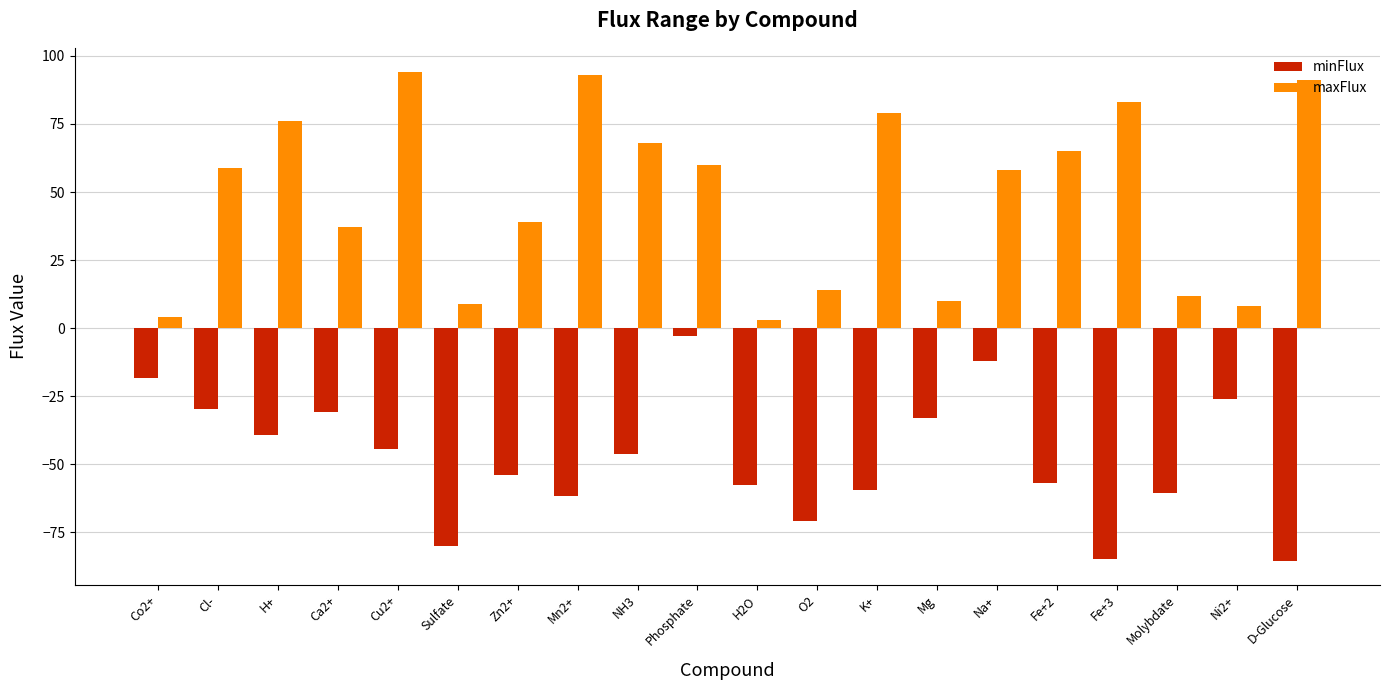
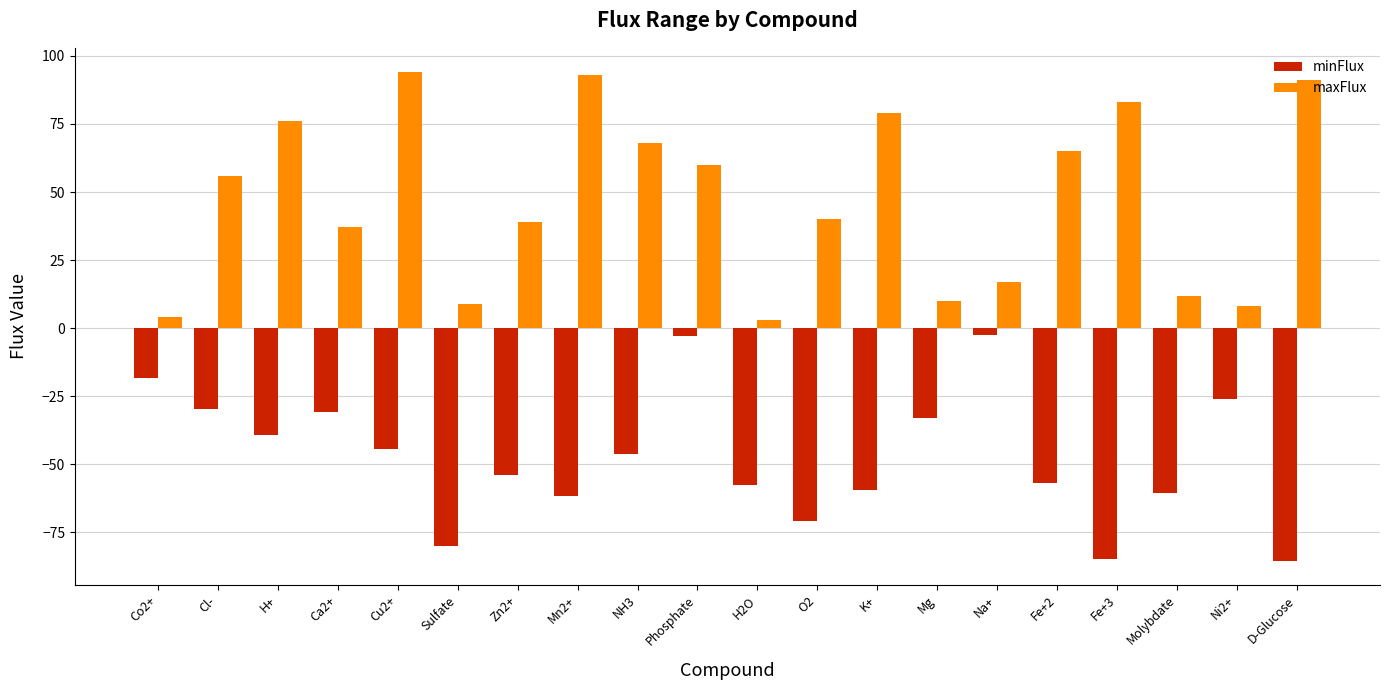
  {
    "minFlux": {
      "Co2+": -18,
      "Cl-": -30,
      "H+": -39,
      "Ca2+": -31,
      "Cu2+": -44,
      "Sulfate": -80,
      "Zn2+": -54,
      "Mn2+": -62,
      "NH3": -46,
      "Phosphate": -3,
      "H2O": -58,
      "O2": -71,
      "K+": -59,
      "Mg": -33,
-     "Na+": -12,
+     "Na+": -2,
      "Fe+2": -57,
      "Fe+3": -85,
      "Molybdate": -61,
      "Ni2+": -26,
      "D-Glucose": -85
    },
    "maxFlux": {
      "Co2+": 4,
-     "Cl-": 59,
+     "Cl-": 56,
      "H+": 76,
      "Ca2+": 37,
      "Cu2+": 94,
      "Sulfate": 9,
      "Zn2+": 39,
      "Mn2+": 93,
      "NH3": 68,
      "Phosphate": 60,
      "H2O": 3,
-     "O2": 14,
+     "O2": 40,
      "K+": 79,
      "Mg": 10,
-     "Na+": 58,
+     "Na+": 17,
      "Fe+2": 65,
      "Fe+3": 83,
      "Molybdate": 12,
      "Ni2+": 8,
      "D-Glucose": 91
    }
  }
